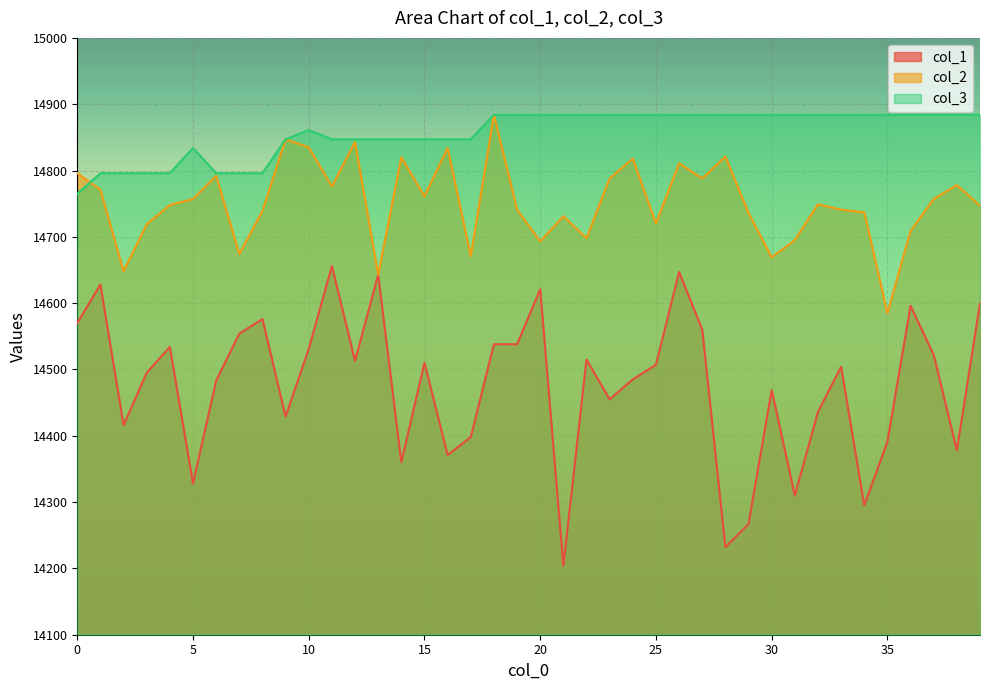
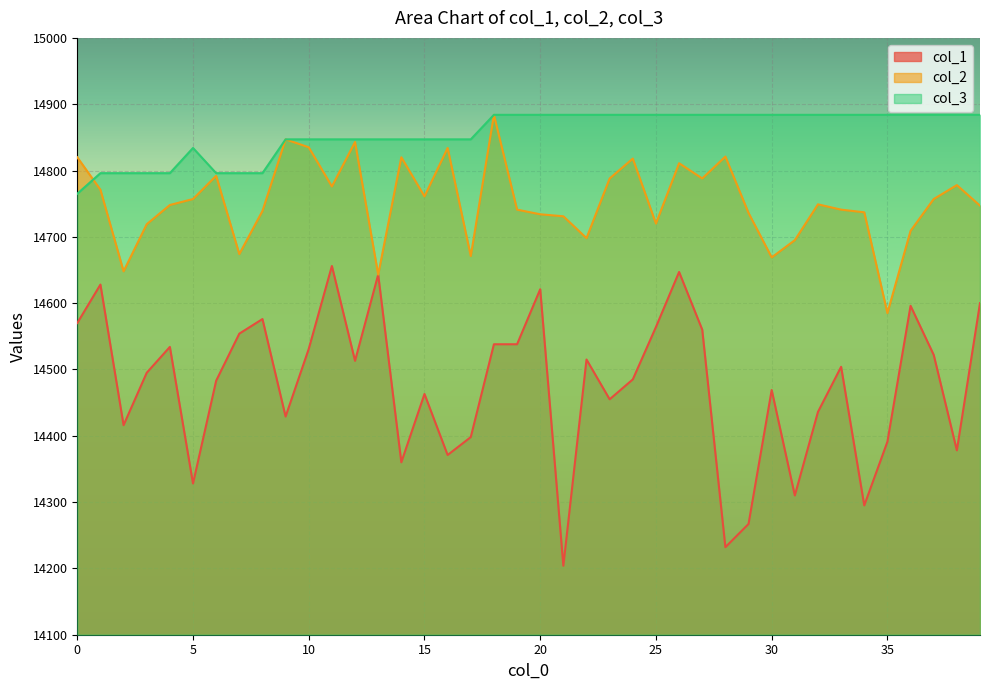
  {
    "col_1": {
      "0": 14570,
      "5": 14330,
      "10": 14530,
-     "15": 14510,
+     "15": 14460,
      "20": 14620,
-     "25": 14510,
+     "25": 14560,
      "30": 14470,
      "35": 14390
    },
    "col_2": {
-     "0": 14800,
+     "0": 14820,
      "5": 14760,
      "10": 14840,
      "15": 14760,
-     "20": 14690,
+     "20": 14730,
      "25": 14720,
      "30": 14670,
      "35": 14590
    },
    "col_3": {
      "0": 14770,
      "5": 14830,
-     "10": 14860,
+     "10": 14850,
      "15": 14850,
      "20": 14880,
      "25": 14880,
      "30": 14880,
      "35": 14880
    }
  }
